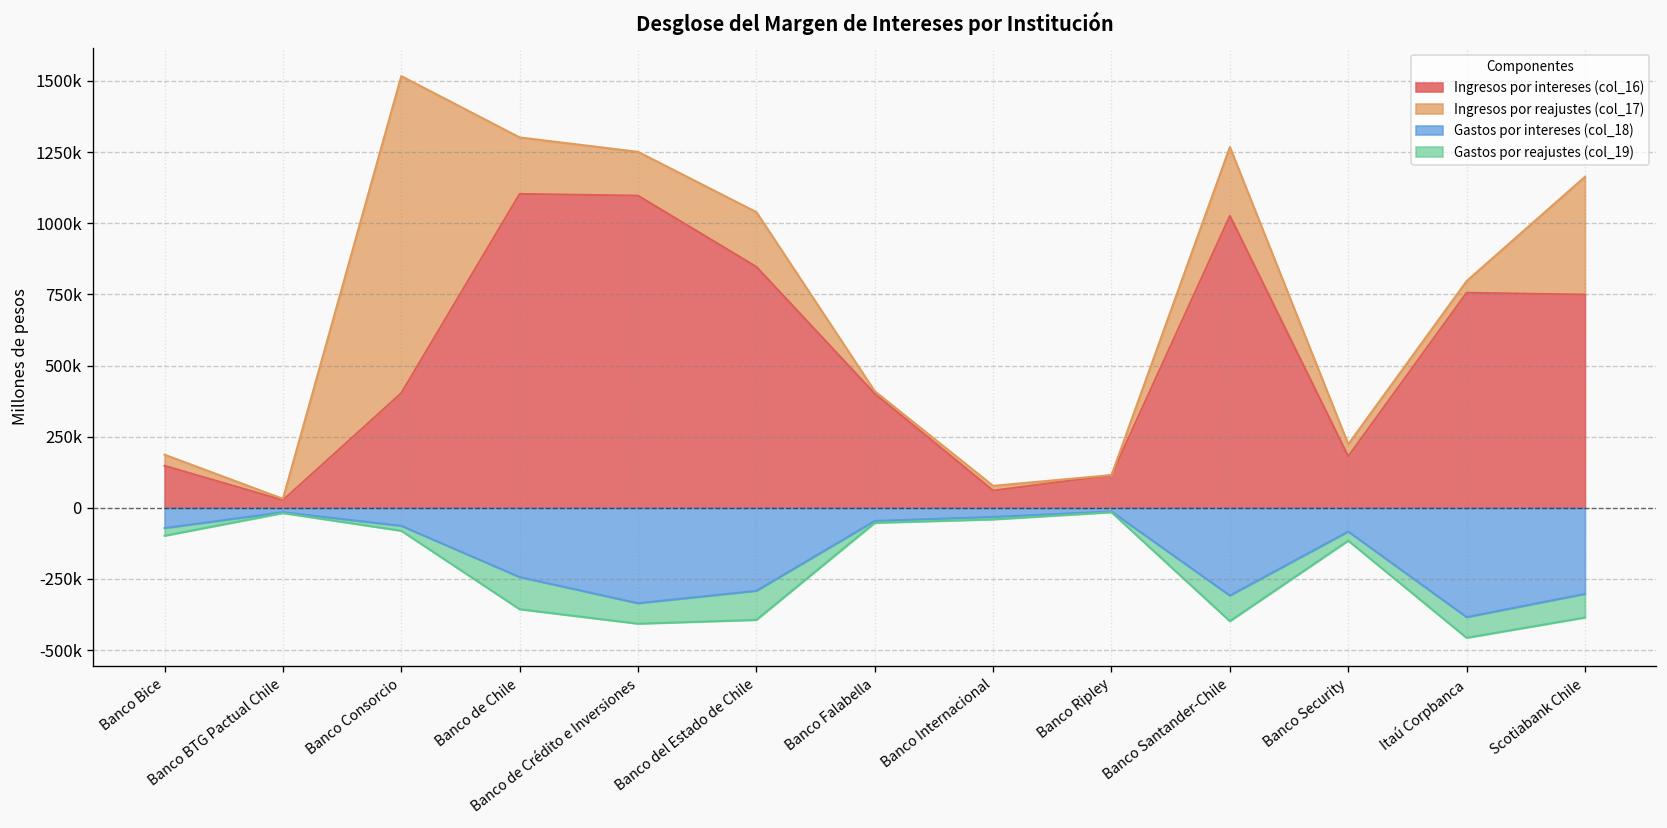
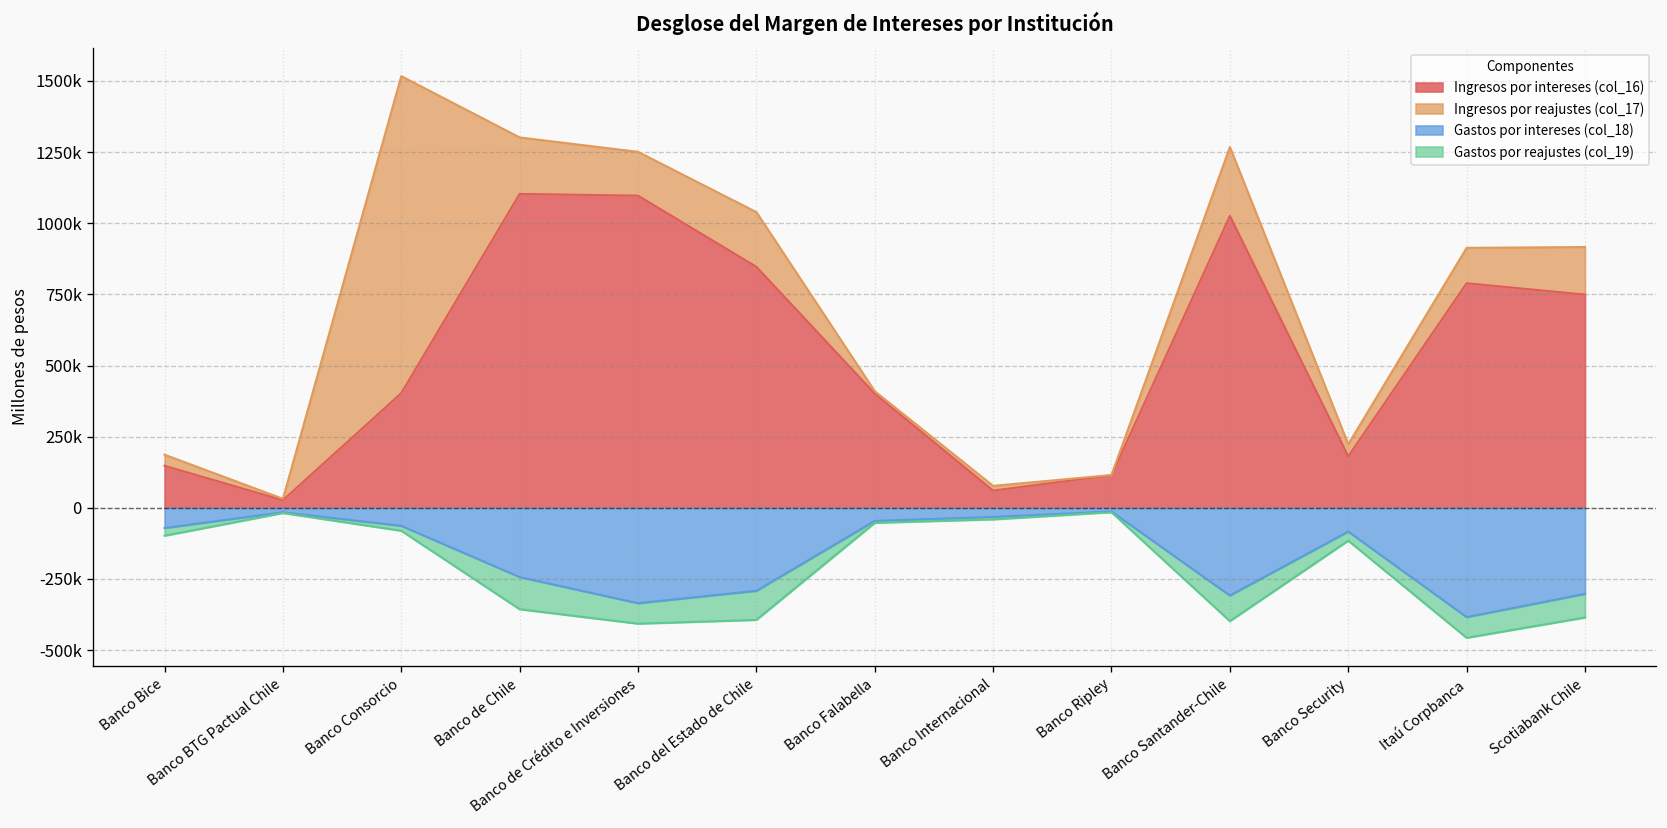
  {
    "Ingresos por intereses (col_16)": {
      "Banco Bice": 150000,
      "Banco Consorcio": 400000,
      "Banco de Chile": 1100000,
      "Banco de Crédito e Inversiones": 1100000,
      "Banco del Estado de Chile": 850000,
      "Banco Internacional": 60000,
      "Banco Santander-Chile": 1030000,
      "Banco Security": 180000,
-     "Itaú Corpbanca": 760000,
+     "Itaú Corpbanca": 790000,
      "Scotiabank Chile": 750000
    },
    "Ingresos por reajustes (col_17)": {
      "Banco Bice": 40000,
      "Banco Consorcio": 1110000,
      "Banco de Chile": 200000,
      "Banco de Crédito e Inversiones": 150000,
      "Banco del Estado de Chile": 190000,
      "Banco Internacional": 20000,
      "Banco Santander-Chile": 240000,
      "Banco Security": 40000,
-     "Itaú Corpbanca": 40000,
-     "Scotiabank Chile": 410000
+     "Itaú Corpbanca": 120000,
+     "Scotiabank Chile": 170000
    },
    "Gastos por intereses (col_18)": {
      "Banco Bice": 70000,
      "Banco BTG Pactual Chile": 20000,
      "Banco Consorcio": 60000,
      "Banco de Chile": 240000,
      "Banco de Crédito e Inversiones": 340000,
      "Banco del Estado de Chile": 290000,
      "Banco Falabella": 50000,
      "Banco Internacional": 30000,
      "Banco Ripley": 10000,
      "Banco Santander-Chile": 310000,
      "Banco Security": 80000,
      "Itaú Corpbanca": 380000,
      "Scotiabank Chile": 300000
    }
  }
